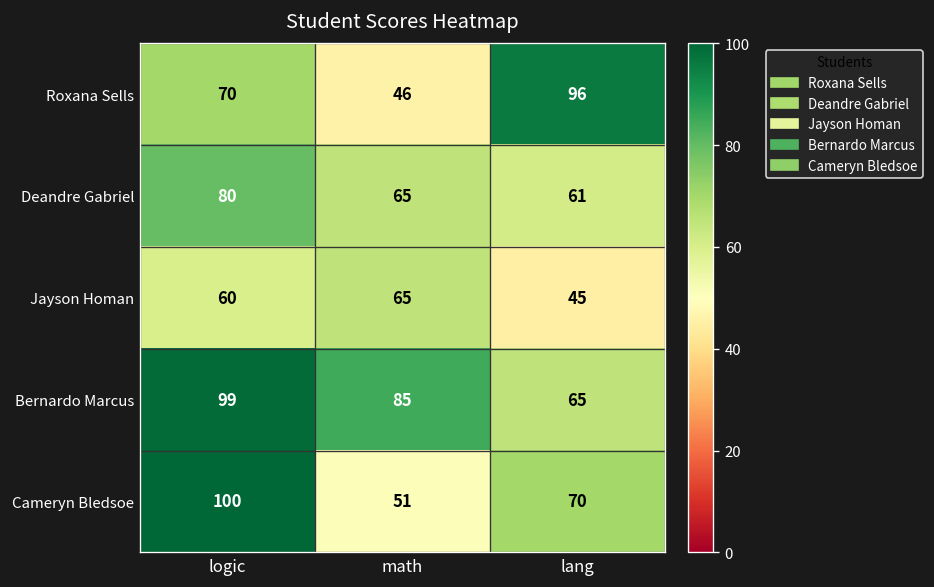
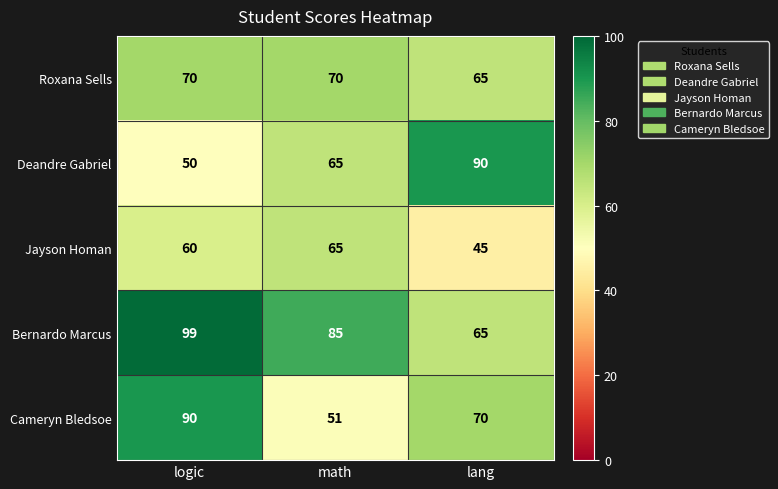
  {
    "Roxana Sells": {
      "logic": 70,
-     "math": 46,
-     "lang": 96
+     "math": 70,
+     "lang": 65
    },
    "Deandre Gabriel": {
-     "logic": 80,
+     "logic": 50,
      "math": 65,
-     "lang": 61
+     "lang": 90
    },
    "Jayson Homan": {
      "logic": 60,
      "math": 65,
      "lang": 45
    },
    "Bernardo Marcus": {
      "logic": 99,
      "math": 85,
      "lang": 65
    },
    "Cameryn Bledsoe": {
-     "logic": 100,
+     "logic": 90,
      "math": 51,
      "lang": 70
    }
  }
